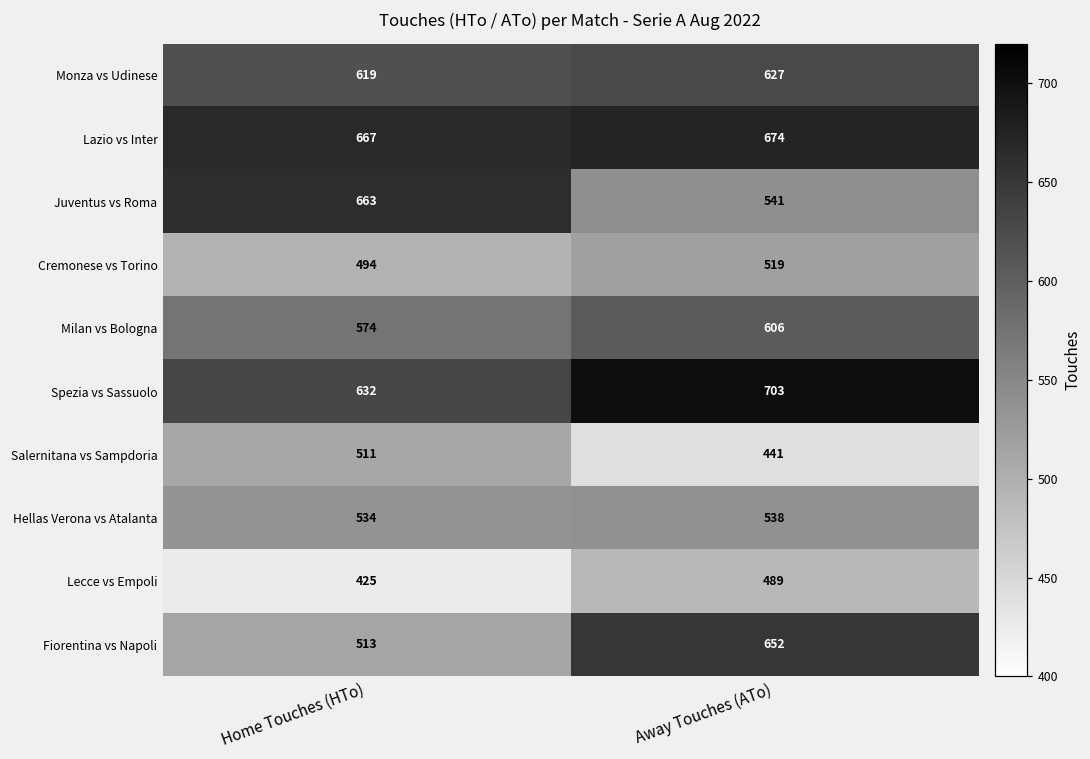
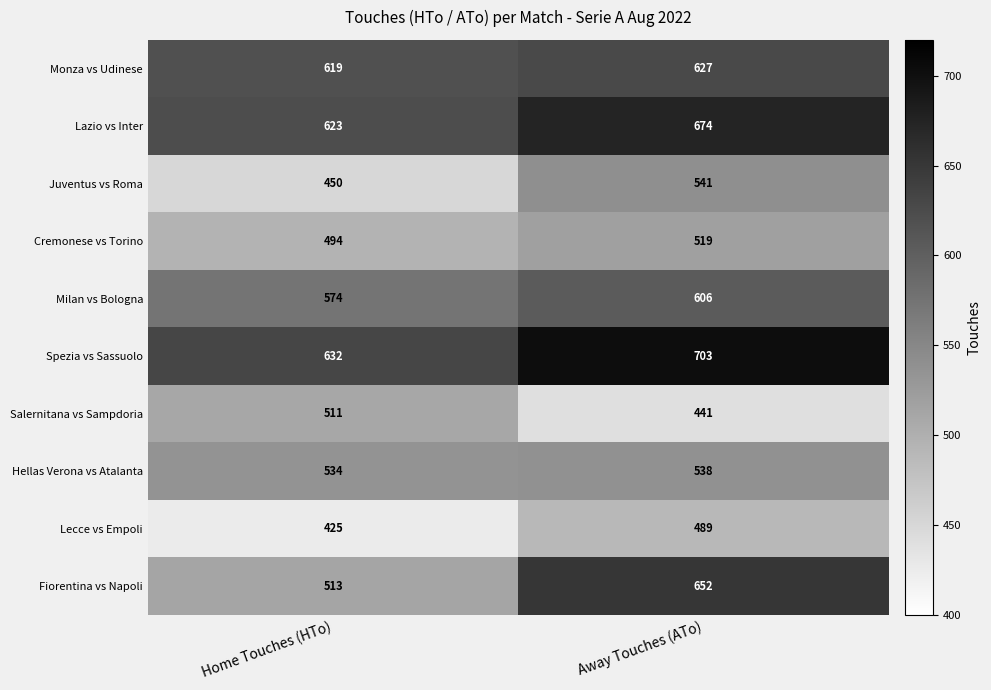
  {
    "Monza vs Udinese": {
      "Home Touches (HTo)": 619,
      "Away Touches (ATo)": 627
    },
    "Lazio vs Inter": {
-     "Home Touches (HTo)": 667,
+     "Home Touches (HTo)": 623,
      "Away Touches (ATo)": 674
    },
    "Juventus vs Roma": {
-     "Home Touches (HTo)": 663,
+     "Home Touches (HTo)": 450,
      "Away Touches (ATo)": 541
    },
    "Cremonese vs Torino": {
      "Home Touches (HTo)": 494,
      "Away Touches (ATo)": 519
    },
    "Milan vs Bologna": {
      "Home Touches (HTo)": 574,
      "Away Touches (ATo)": 606
    },
    "Spezia vs Sassuolo": {
      "Home Touches (HTo)": 632,
      "Away Touches (ATo)": 703
    },
    "Salernitana vs Sampdoria": {
      "Home Touches (HTo)": 511,
      "Away Touches (ATo)": 441
    },
    "Hellas Verona vs Atalanta": {
      "Home Touches (HTo)": 534,
      "Away Touches (ATo)": 538
    },
    "Lecce vs Empoli": {
      "Home Touches (HTo)": 425,
      "Away Touches (ATo)": 489
    },
    "Fiorentina vs Napoli": {
      "Home Touches (HTo)": 513,
      "Away Touches (ATo)": 652
    }
  }
